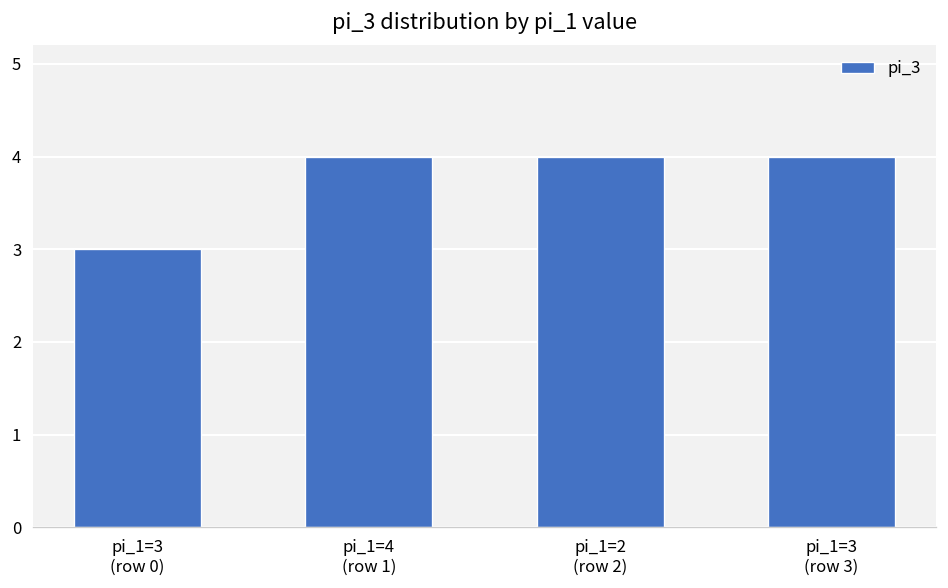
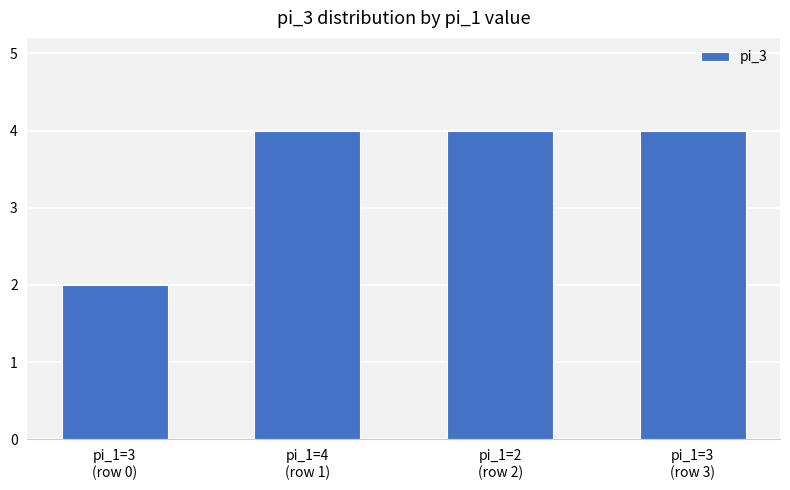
  {
-   "pi_1=3 (row 0)": 3,
+   "pi_1=3 (row 0)": 2,
    "pi_1=4 (row 1)": 4,
    "pi_1=2 (row 2)": 4,
    "pi_1=3 (row 3)": 4
  }
